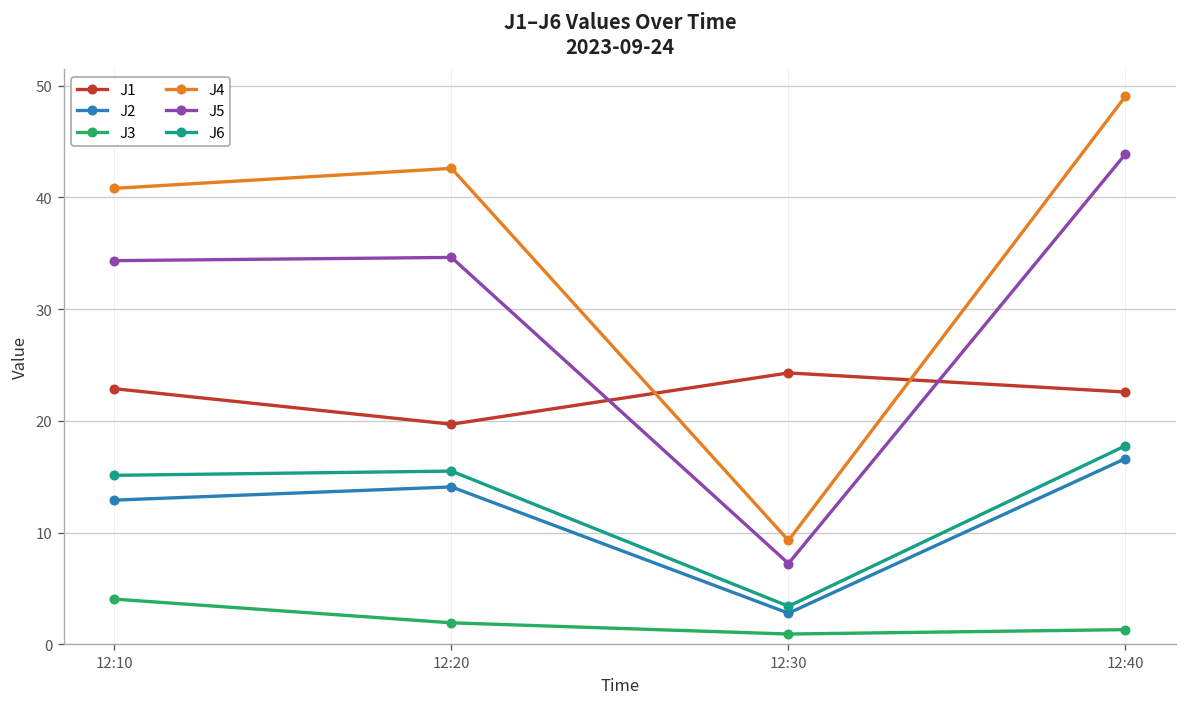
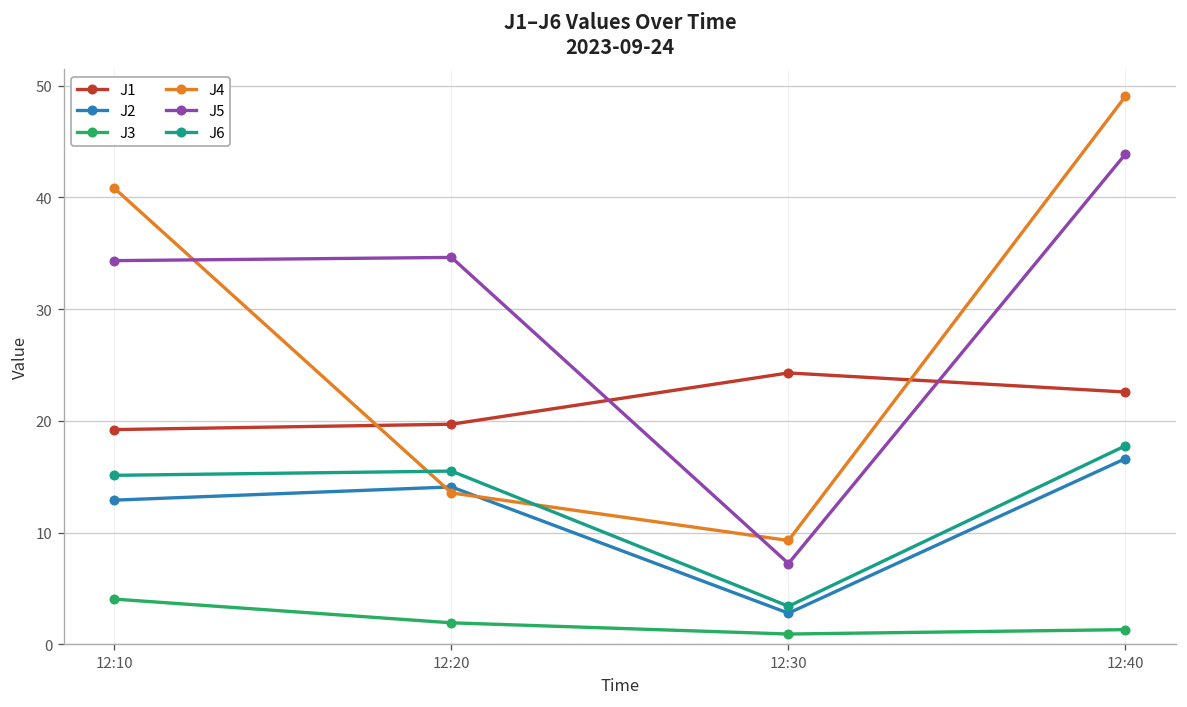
  {
    "J1": {
-     "12:10": 23,
+     "12:10": 19,
      "12:20": 20,
      "12:30": 24,
      "12:40": 23
    },
    "J2": {
      "12:10": 13,
      "12:20": 14,
      "12:30": 3,
      "12:40": 17
    },
    "J4": {
      "12:10": 41,
-     "12:20": 43,
+     "12:20": 14,
      "12:30": 9,
      "12:40": 49
    },
    "J5": {
      "12:10": 34,
      "12:20": 35,
      "12:30": 7,
      "12:40": 44
    }
  }
